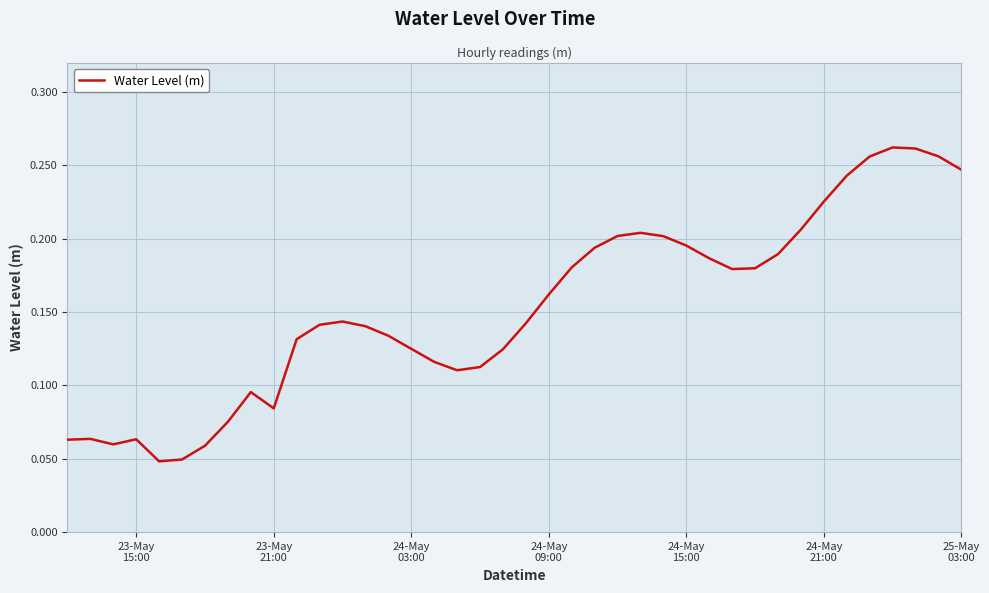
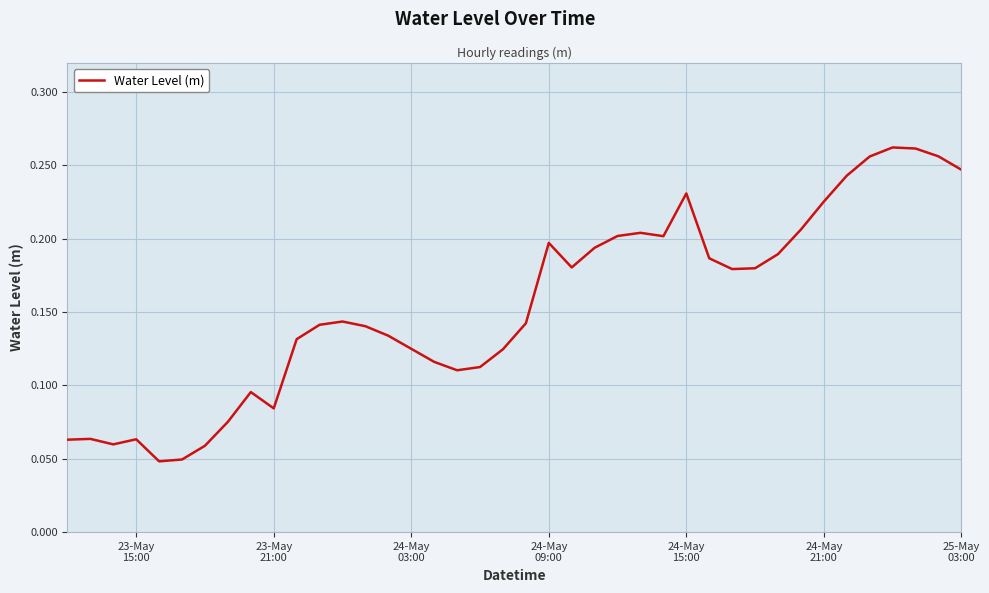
  {
    "23-May 15:00": 0.063,
    "23-May 21:00": 0.084,
    "24-May 03:00": 0.125,
-   "24-May 09:00": 0.162,
-   "24-May 15:00": 0.195,
+   "24-May 09:00": 0.197,
+   "24-May 15:00": 0.231,
    "24-May 21:00": 0.225,
    "25-May 03:00": 0.247
  }
